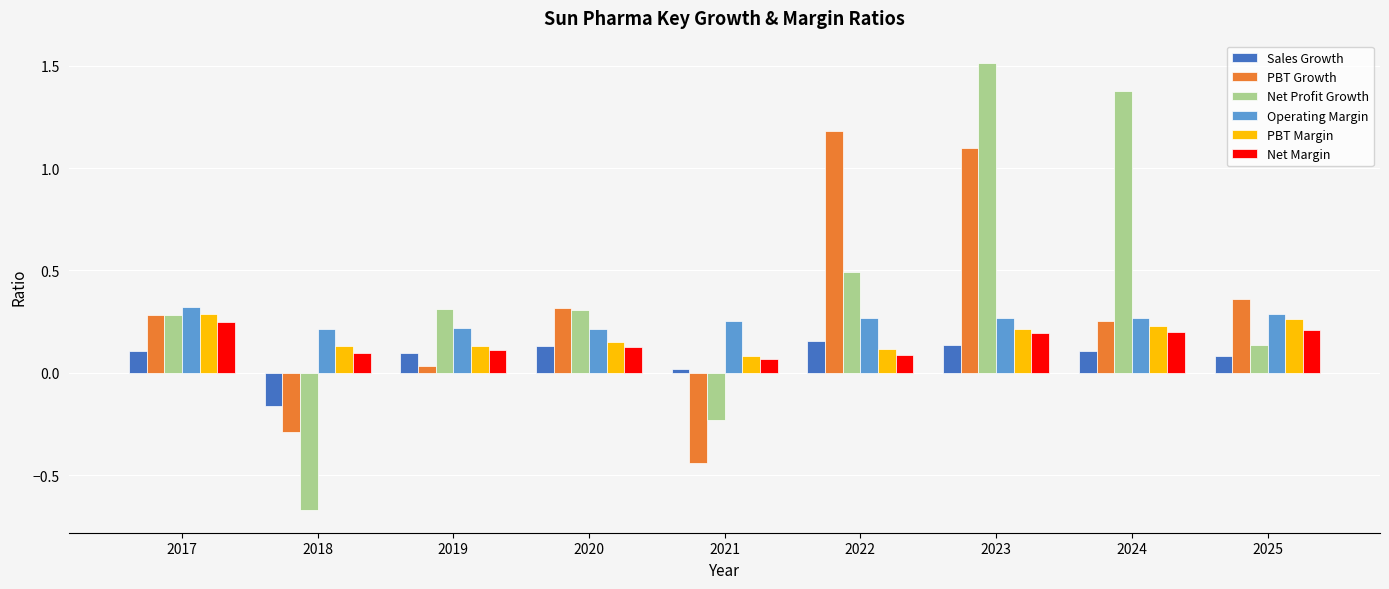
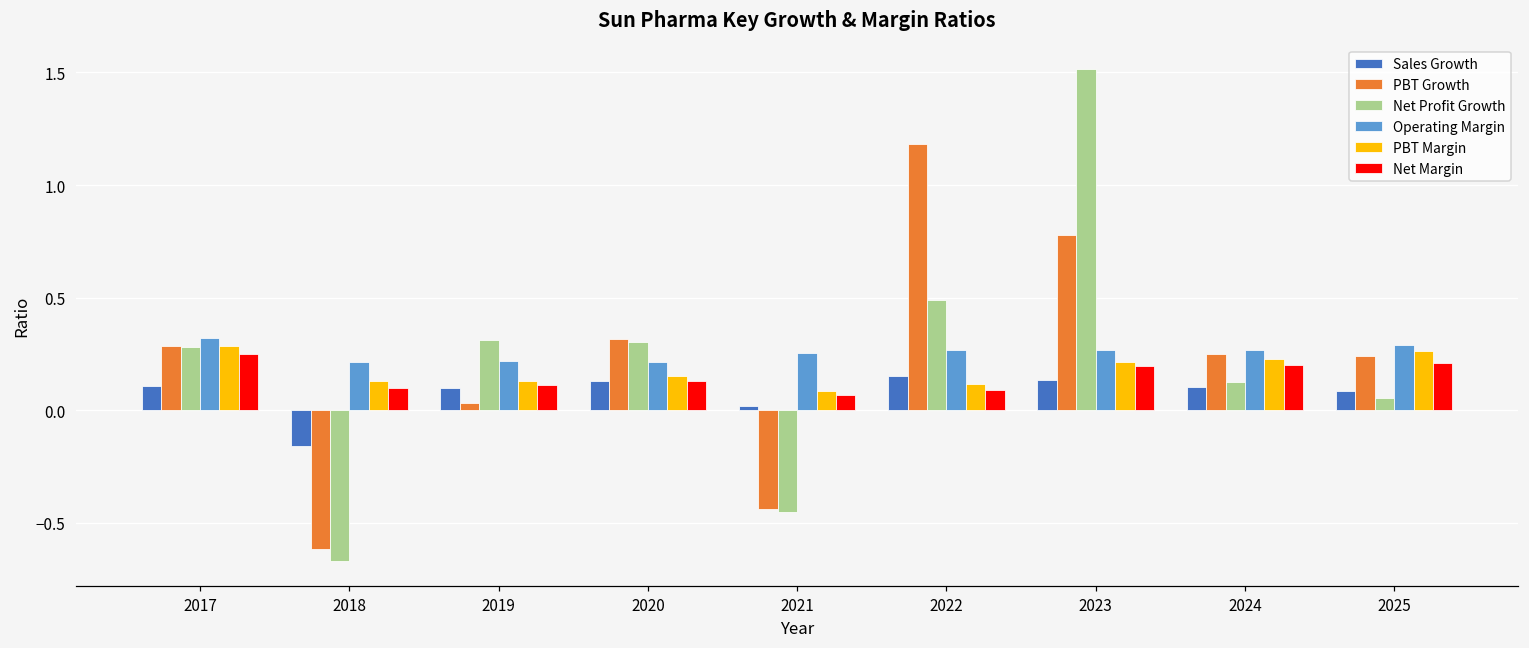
  {
    "PBT Growth": {
      "2017": 0.28,
-     "2018": -0.29,
+     "2018": -0.62,
      "2019": 0.03,
      "2020": 0.31,
      "2021": -0.44,
      "2022": 1.18,
-     "2023": 1.10,
+     "2023": 0.78,
      "2024": 0.25,
-     "2025": 0.36
+     "2025": 0.24
    },
    "Net Profit Growth": {
      "2017": 0.28,
      "2018": -0.67,
      "2019": 0.31,
      "2020": 0.30,
-     "2021": -0.23,
+     "2021": -0.45,
      "2022": 0.49,
      "2023": 1.51,
-     "2024": 1.38,
-     "2025": 0.14
+     "2024": 0.13,
+     "2025": 0.05
    },
    "PBT Margin": {
      "2017": 0.29,
      "2018": 0.13,
      "2019": 0.13,
      "2020": 0.15,
      "2021": 0.08,
      "2022": 0.12,
      "2023": 0.21,
      "2024": 0.23,
      "2025": 0.26
    },
    "Net Margin": {
      "2017": 0.25,
      "2018": 0.10,
      "2019": 0.11,
      "2020": 0.13,
      "2021": 0.07,
      "2022": 0.09,
      "2023": 0.20,
      "2024": 0.20,
      "2025": 0.21
    }
  }
